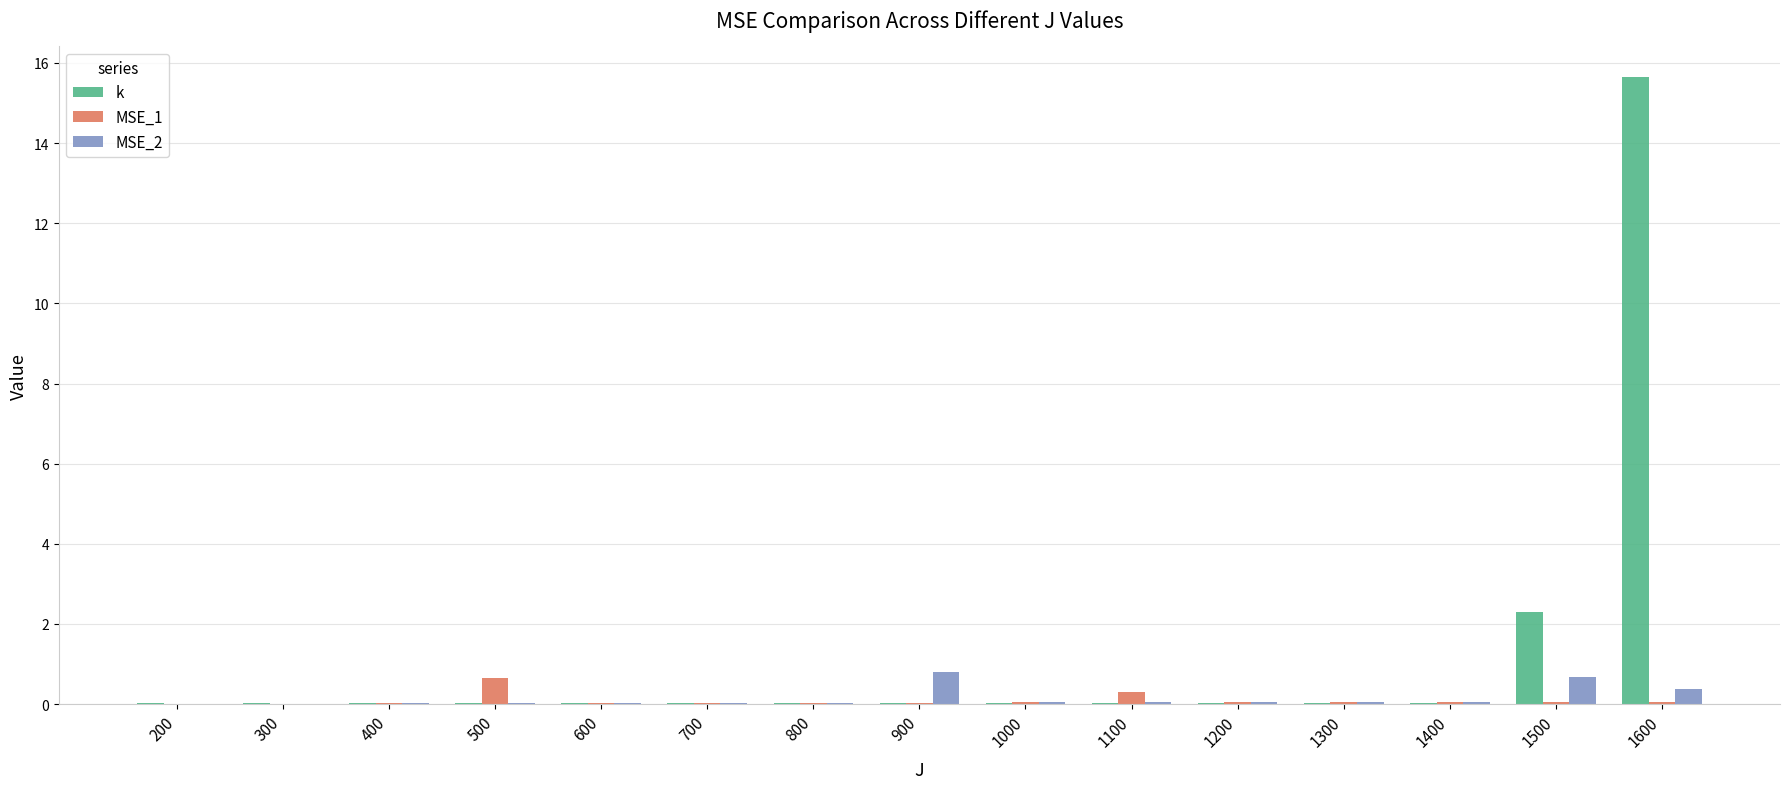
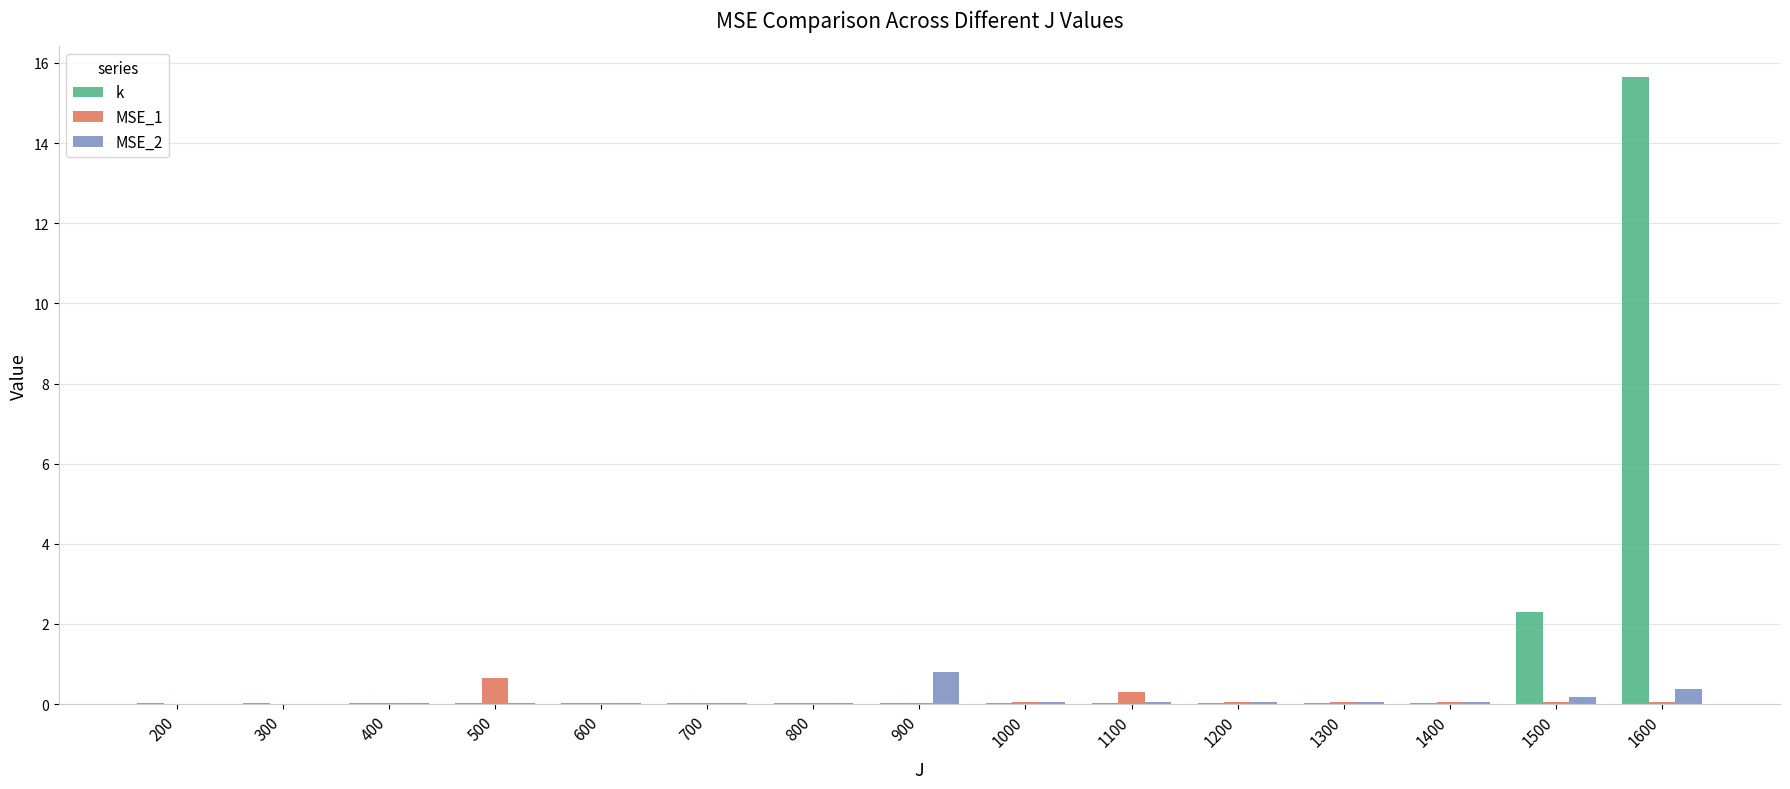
  {
    "k": {
      "1500": 2.3,
      "1600": 15.6
    },
    "MSE_1": {
      "500": 0.7,
      "1100": 0.3
    },
    "MSE_2": {
      "900": 0.8,
-     "1500": 0.7,
+     "1500": 0.2,
      "1600": 0.4
    }
  }
